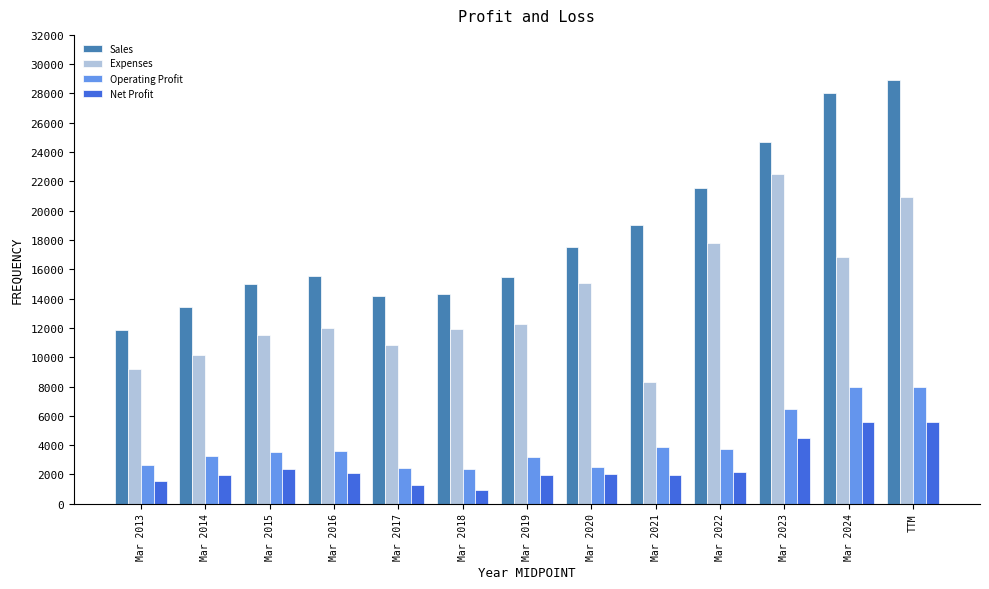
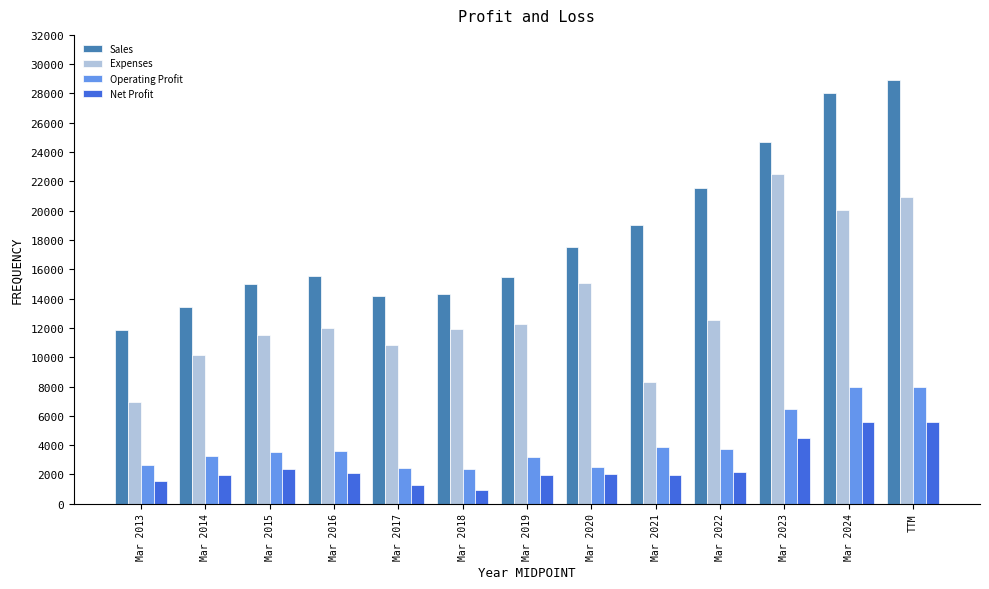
  {
    "Expenses": {
-     "Mar 2013": 9200,
+     "Mar 2013": 6900,
      "Mar 2014": 10200,
      "Mar 2015": 11500,
      "Mar 2016": 12000,
      "Mar 2017": 10800,
      "Mar 2018": 11900,
      "Mar 2019": 12300,
      "Mar 2020": 15000,
      "Mar 2021": 8300,
-     "Mar 2022": 17800,
+     "Mar 2022": 12500,
      "Mar 2023": 22500,
-     "Mar 2024": 16800,
+     "Mar 2024": 20100,
      "TTM": 21000
    }
  }
